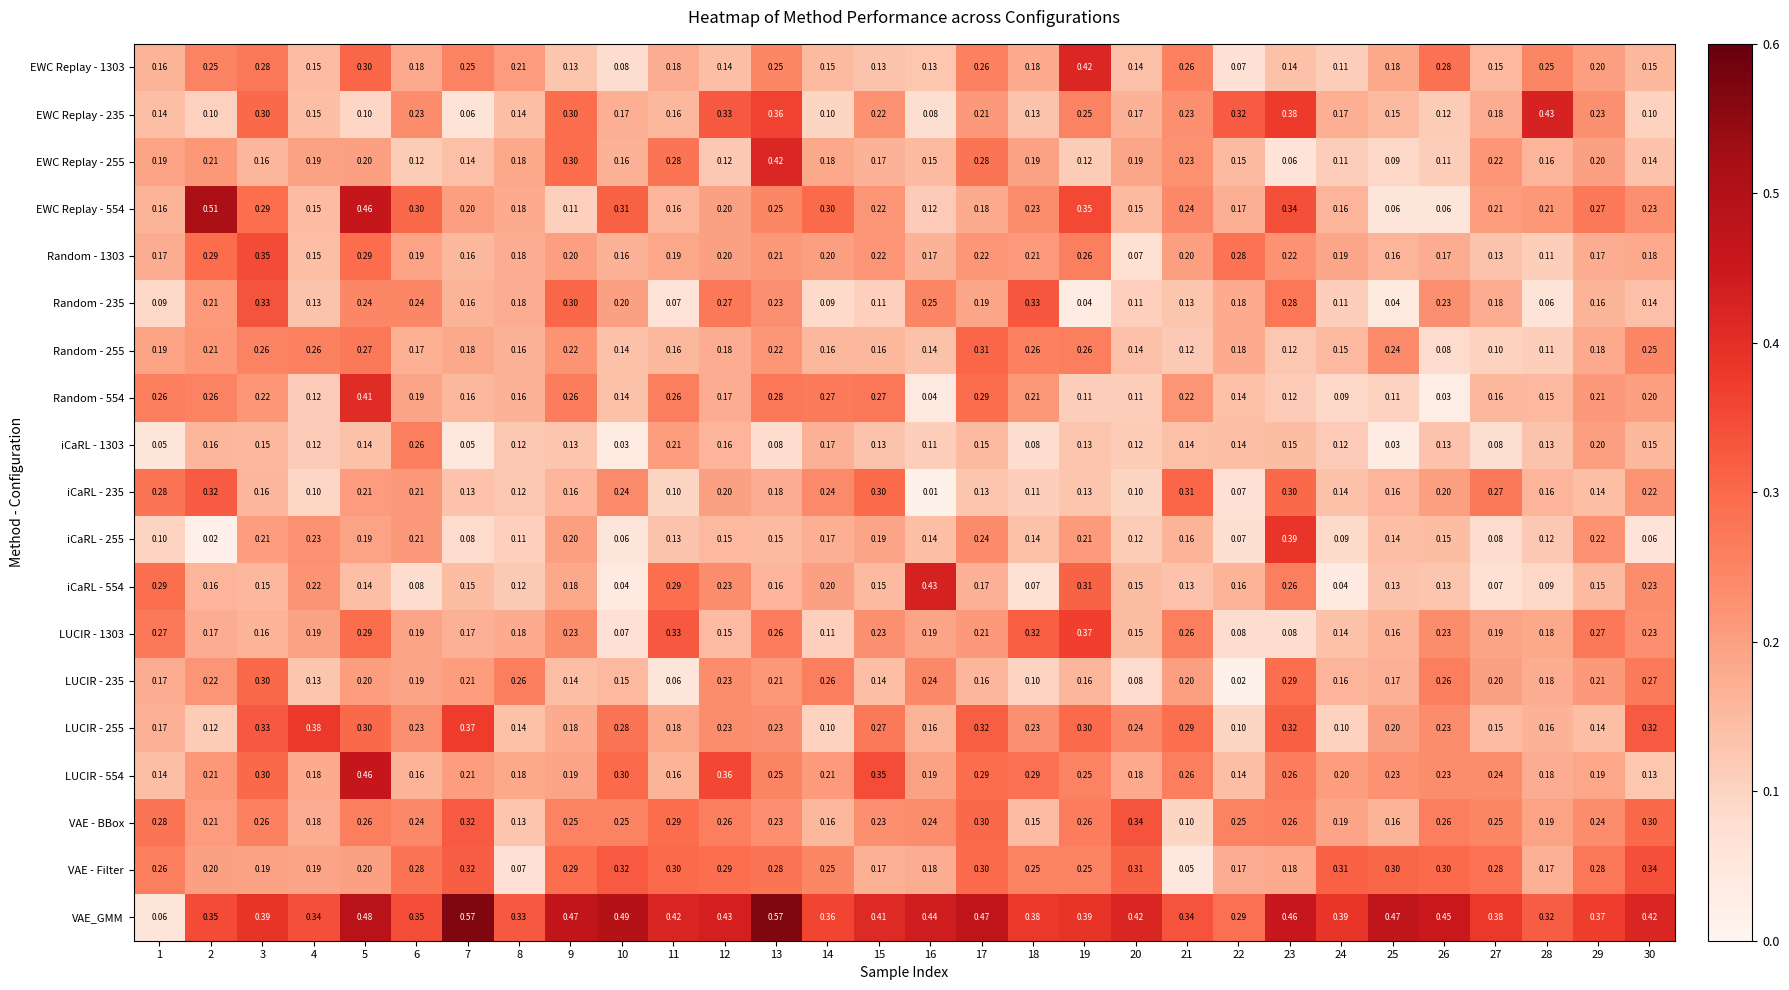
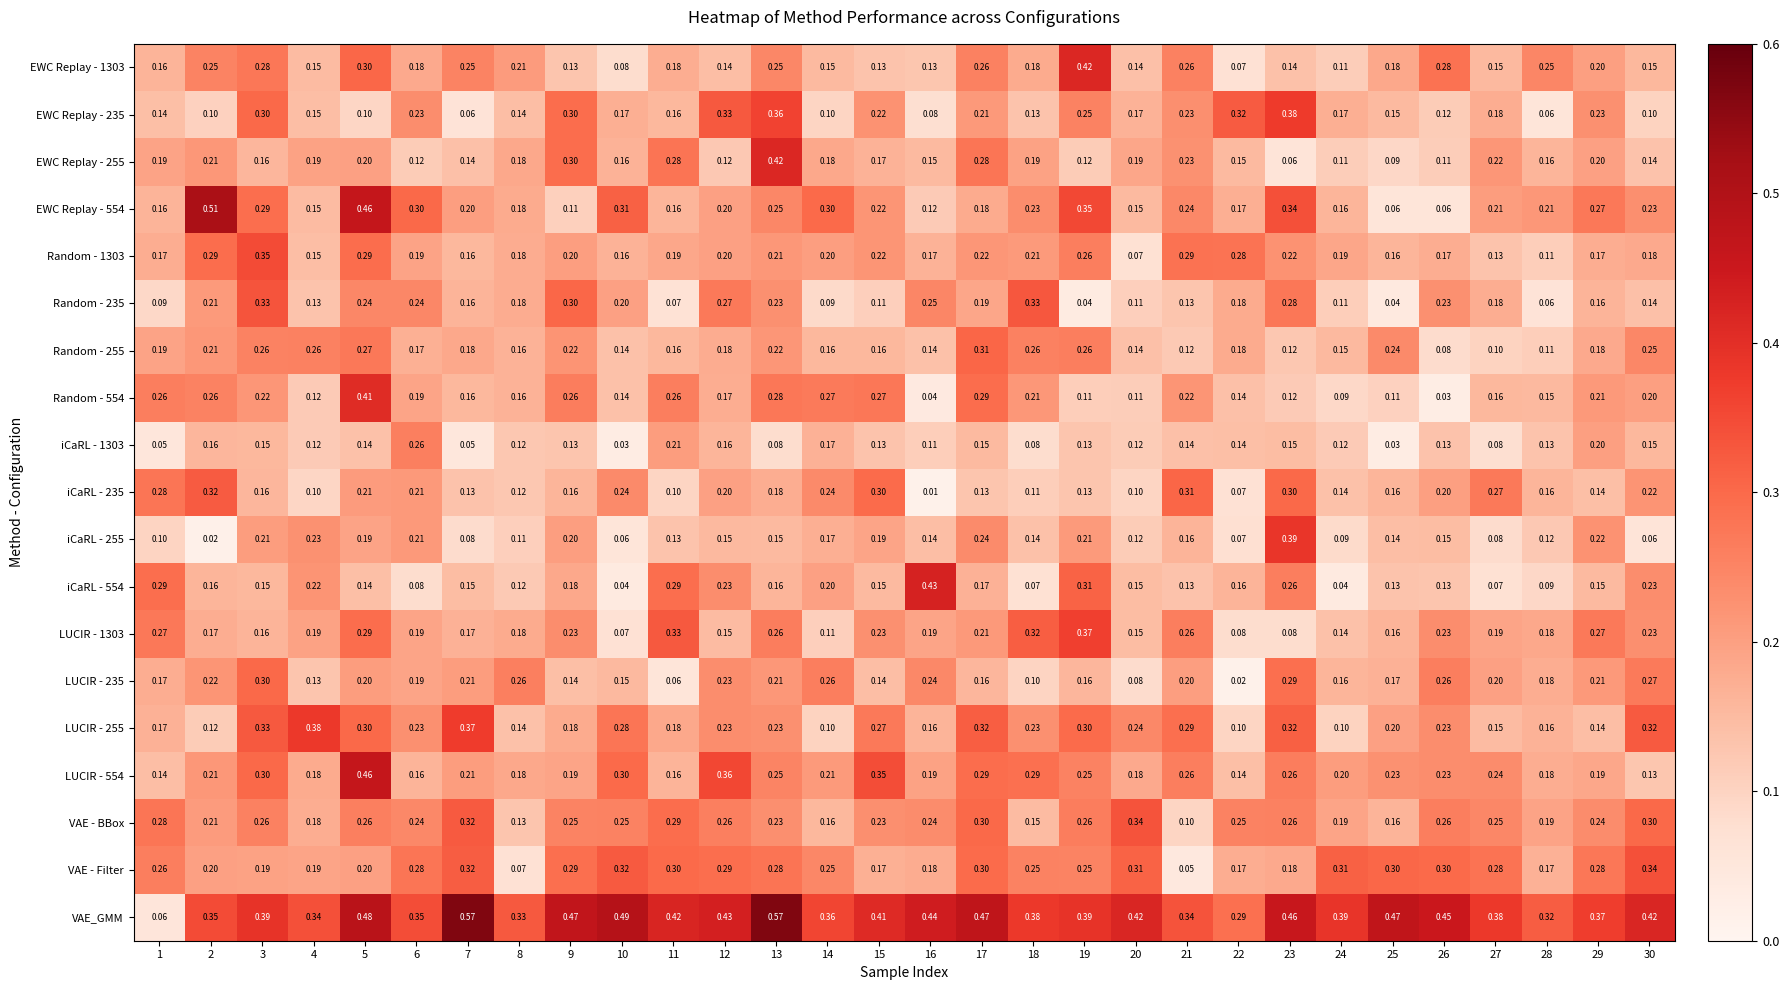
  {
    "EWC Replay - 235": {
      "1": 0.14,
      "2": 0.10,
      "3": 0.30,
      "4": 0.15,
      "5": 0.10,
      "6": 0.23,
      "7": 0.06,
      "8": 0.14,
      "9": 0.30,
      "10": 0.17,
      "11": 0.16,
      "12": 0.33,
      "13": 0.36,
      "14": 0.10,
      "15": 0.22,
      "16": 0.08,
      "17": 0.21,
      "18": 0.13,
      "19": 0.25,
      "20": 0.17,
      "21": 0.23,
      "22": 0.32,
      "23": 0.38,
      "24": 0.17,
      "25": 0.15,
      "26": 0.12,
      "27": 0.18,
-     "28": 0.43,
+     "28": 0.06,
      "29": 0.23,
      "30": 0.10
    },
    "Random - 1303": {
      "1": 0.17,
      "2": 0.29,
      "3": 0.35,
      "4": 0.15,
      "5": 0.29,
      "6": 0.19,
      "7": 0.16,
      "8": 0.18,
      "9": 0.20,
      "10": 0.16,
      "11": 0.19,
      "12": 0.20,
      "13": 0.21,
      "14": 0.20,
      "15": 0.22,
      "16": 0.17,
      "17": 0.22,
      "18": 0.21,
      "19": 0.26,
      "20": 0.07,
-     "21": 0.20,
+     "21": 0.29,
      "22": 0.28,
      "23": 0.22,
      "24": 0.19,
      "25": 0.16,
      "26": 0.17,
      "27": 0.13,
      "28": 0.11,
      "29": 0.17,
      "30": 0.18
    }
  }
